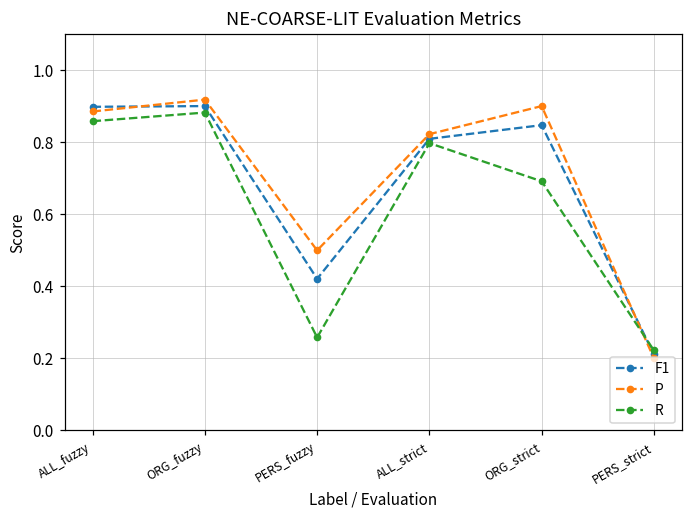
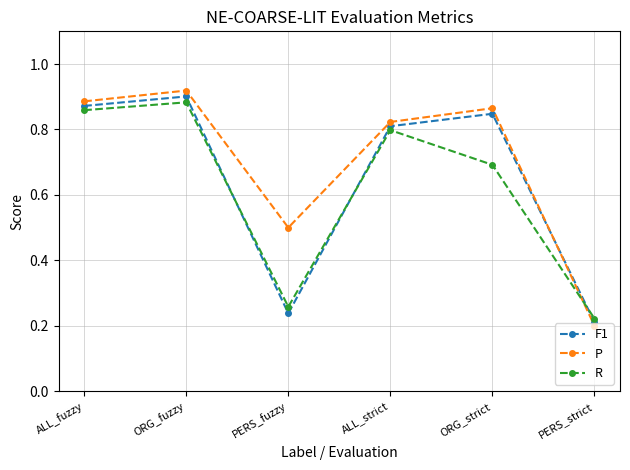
  {
    "F1": {
-     "ALL_fuzzy": 0.90,
+     "ALL_fuzzy": 0.87,
      "ORG_fuzzy": 0.90,
-     "PERS_fuzzy": 0.42,
+     "PERS_fuzzy": 0.24,
      "ALL_strict": 0.81,
      "ORG_strict": 0.85,
      "PERS_strict": 0.21
    },
    "P": {
      "ALL_fuzzy": 0.89,
      "ORG_fuzzy": 0.92,
      "PERS_fuzzy": 0.50,
      "ALL_strict": 0.82,
-     "ORG_strict": 0.90
+     "ORG_strict": 0.87
    },
    "R": {
      "ALL_fuzzy": 0.86,
      "ORG_fuzzy": 0.88,
      "PERS_fuzzy": 0.26,
      "ALL_strict": 0.80,
      "ORG_strict": 0.69,
      "PERS_strict": 0.22
    }
  }
